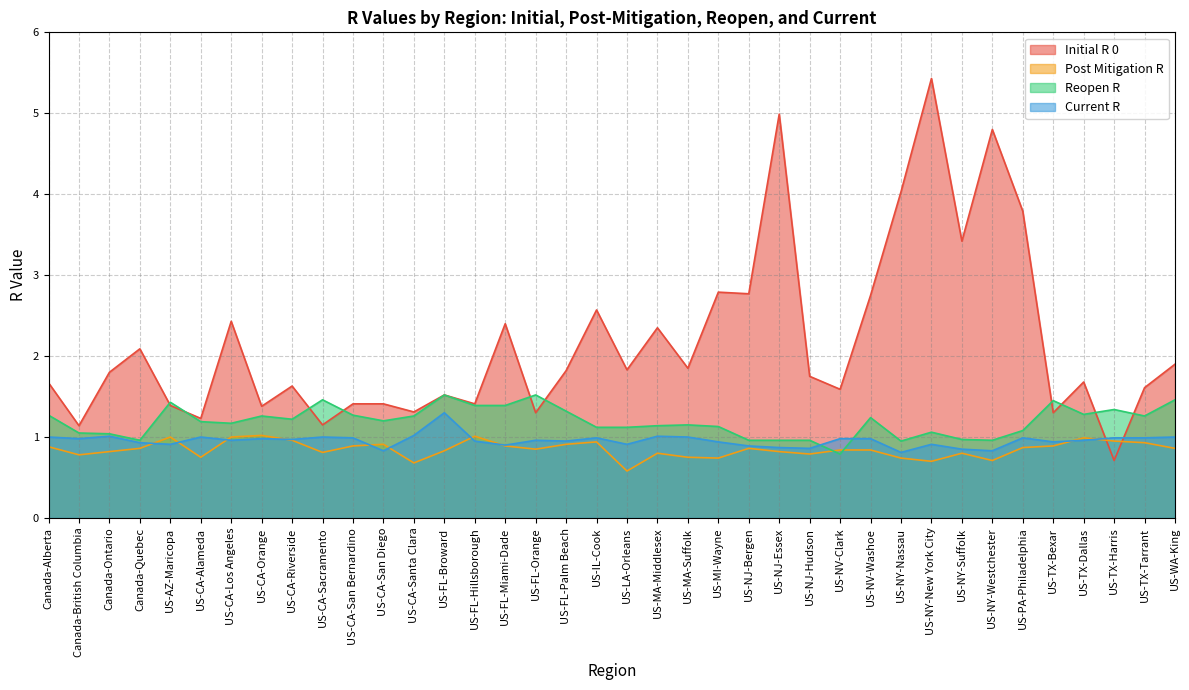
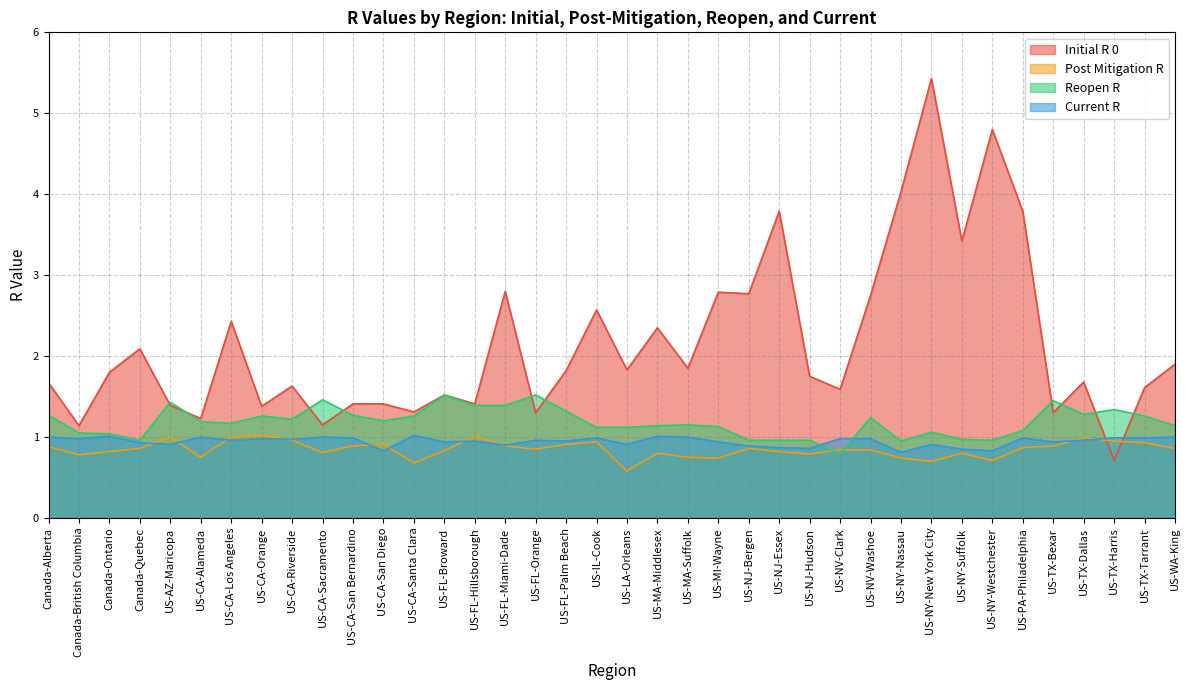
  {
    "Initial R 0": {
      "Canada-Alberta": 1.7,
      "Canada-British Columbia": 1.1,
      "Canada-Ontario": 1.8,
      "Canada-Quebec": 2.1,
      "US-AZ-Maricopa": 1.4,
      "US-CA-Alameda": 1.2,
      "US-CA-Los Angeles": 2.4,
      "US-CA-Orange": 1.4,
      "US-CA-Riverside": 1.6,
      "US-CA-Sacramento": 1.2,
      "US-CA-San Bernardino": 1.4,
      "US-CA-San Diego": 1.4,
      "US-CA-Santa Clara": 1.3,
-     "US-FL-Miami-Dade": 2.4,
+     "US-FL-Miami-Dade": 2.8,
      "US-FL-Orange": 1.3,
      "US-FL-Palm Beach": 1.8,
      "US-IL-Cook": 2.6,
      "US-LA-Orleans": 1.8,
      "US-MA-Middlesex": 2.4,
      "US-MA-Suffolk": 1.9,
      "US-MI-Wayne": 2.8,
      "US-NJ-Bergen": 2.8,
-     "US-NJ-Essex": 5.0,
+     "US-NJ-Essex": 3.8,
      "US-NJ-Hudson": 1.8,
      "US-NV-Clark": 1.6,
      "US-NV-Washoe": 2.8,
      "US-NY-Nassau": 4.0,
      "US-NY-New York City": 5.4,
      "US-NY-Suffolk": 3.4,
      "US-NY-Westchester": 4.8,
      "US-PA-Philadelphia": 3.8,
      "US-TX-Bexar": 1.3,
      "US-TX-Dallas": 1.7,
      "US-TX-Harris": 0.7,
      "US-TX-Tarrant": 1.6,
      "US-WA-King": 1.9
    },
    "Post Mitigation R": {
      "Canada-Alberta": 0.9,
      "Canada-British Columbia": 0.8,
      "Canada-Ontario": 0.8,
      "Canada-Quebec": 0.9,
      "US-AZ-Maricopa": 1.0,
      "US-CA-Alameda": 0.8,
      "US-CA-Los Angeles": 1.0,
      "US-CA-Orange": 1.0,
      "US-CA-Sacramento": 0.8,
      "US-CA-San Bernardino": 0.9,
      "US-CA-San Diego": 0.9,
      "US-CA-Santa Clara": 0.7,
      "US-FL-Broward": 0.8,
      "US-FL-Hillsborough": 1.0,
      "US-FL-Orange": 0.9,
      "US-FL-Palm Beach": 0.9,
      "US-IL-Cook": 0.9,
      "US-LA-Orleans": 0.6,
      "US-MA-Middlesex": 0.8,
      "US-MA-Suffolk": 0.8,
      "US-MI-Wayne": 0.7,
      "US-NJ-Essex": 0.8,
      "US-NJ-Hudson": 0.8,
      "US-NV-Clark": 0.8,
      "US-NV-Washoe": 0.8,
      "US-NY-Nassau": 0.7,
      "US-NY-New York City": 0.7,
      "US-NY-Suffolk": 0.8,
      "US-NY-Westchester": 0.7,
      "US-PA-Philadelphia": 0.9,
      "US-TX-Bexar": 0.9,
      "US-TX-Harris": 1.0,
      "US-TX-Tarrant": 0.9,
      "US-WA-King": 0.9
    },
    "Reopen R": {
      "Canada-Alberta": 1.3,
      "Canada-British Columbia": 1.1,
      "US-AZ-Maricopa": 1.4,
      "US-CA-Alameda": 1.2,
      "US-CA-Los Angeles": 1.2,
      "US-CA-Orange": 1.3,
      "US-CA-Riverside": 1.2,
      "US-CA-Sacramento": 1.5,
      "US-CA-San Bernardino": 1.3,
      "US-CA-San Diego": 1.2,
      "US-CA-Santa Clara": 1.3,
      "US-FL-Miami-Dade": 1.4,
      "US-FL-Orange": 1.5,
      "US-FL-Palm Beach": 1.3,
      "US-IL-Cook": 1.1,
      "US-LA-Orleans": 1.1,
      "US-MA-Middlesex": 1.1,
      "US-MA-Suffolk": 1.2,
      "US-MI-Wayne": 1.1,
      "US-NJ-Bergen": 1.0,
      "US-NJ-Essex": 1.0,
      "US-NJ-Hudson": 1.0,
      "US-NV-Clark": 0.8,
      "US-NV-Washoe": 1.2,
      "US-NY-Nassau": 1.0,
      "US-NY-New York City": 1.1,
      "US-NY-Suffolk": 1.0,
      "US-NY-Westchester": 1.0,
      "US-PA-Philadelphia": 1.1,
      "US-TX-Bexar": 1.5,
      "US-TX-Dallas": 1.3,
      "US-TX-Harris": 1.3,
      "US-TX-Tarrant": 1.3,
-     "US-WA-King": 1.5
+     "US-WA-King": 1.1
    },
    "Current R": {
      "Canada-Alberta": 1.0,
      "Canada-British Columbia": 1.0,
      "US-AZ-Maricopa": 0.9,
      "US-CA-Alameda": 1.0,
      "US-CA-Los Angeles": 1.0,
      "US-CA-Orange": 1.0,
      "US-CA-Sacramento": 1.0,
      "US-CA-San Bernardino": 1.0,
      "US-CA-San Diego": 0.8,
      "US-CA-Santa Clara": 1.0,
-     "US-FL-Broward": 1.3,
+     "US-FL-Broward": 0.9,
      "US-FL-Hillsborough": 1.0,
      "US-FL-Orange": 1.0,
      "US-FL-Palm Beach": 1.0,
      "US-IL-Cook": 1.0,
      "US-LA-Orleans": 0.9,
      "US-MA-Middlesex": 1.0,
      "US-MA-Suffolk": 1.0,
      "US-MI-Wayne": 0.9,
      "US-NJ-Essex": 0.9,
      "US-NJ-Hudson": 0.9,
      "US-NV-Clark": 1.0,
      "US-NV-Washoe": 1.0,
      "US-NY-Nassau": 0.8,
      "US-NY-New York City": 0.9,
      "US-NY-Suffolk": 0.9,
      "US-NY-Westchester": 0.8,
      "US-PA-Philadelphia": 1.0,
      "US-TX-Bexar": 0.9,
      "US-TX-Harris": 1.0,
      "US-TX-Tarrant": 1.0,
      "US-WA-King": 1.0
    }
  }
